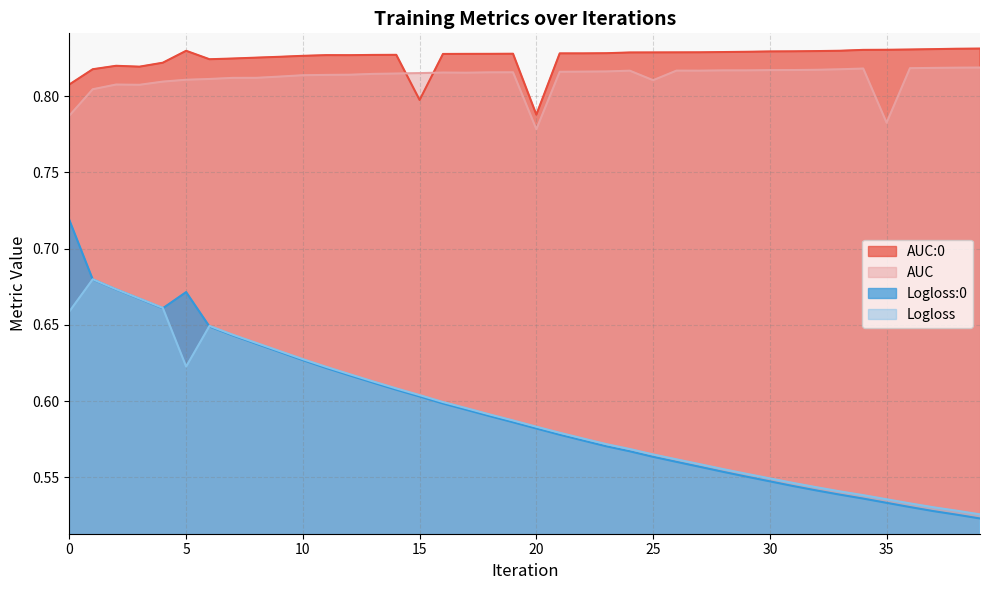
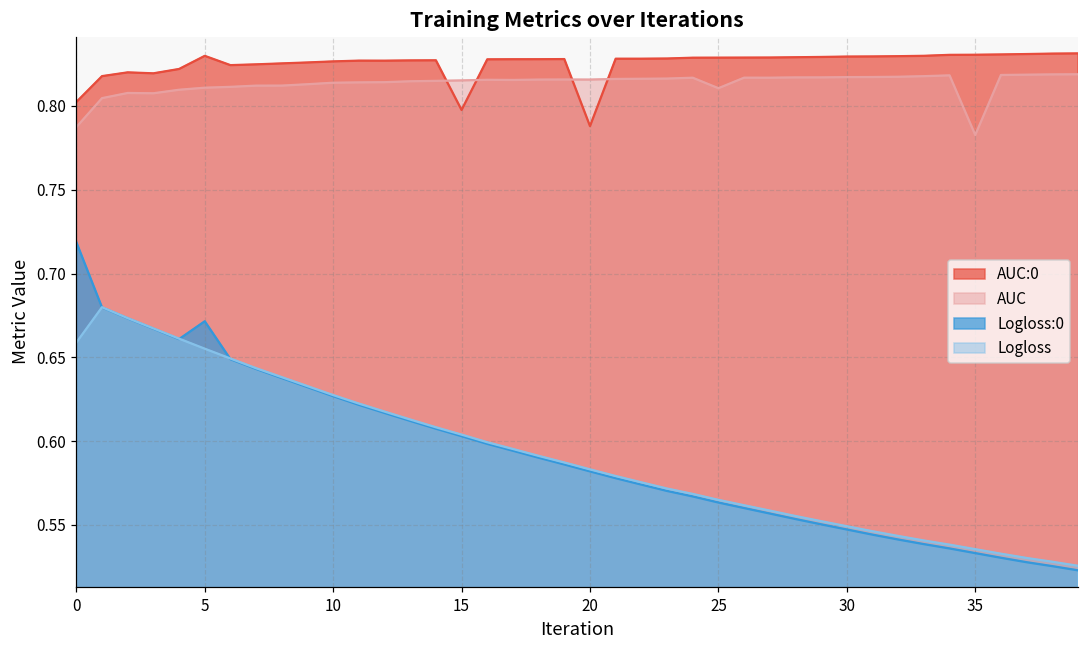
  {
    "AUC:0": {
-     "0": 0.808,
+     "0": 0.802,
      "5": 0.830,
      "10": 0.827,
      "15": 0.798,
      "20": 0.788,
      "25": 0.829,
      "30": 0.829,
      "35": 0.831
    },
    "AUC": {
      "0": 0.787,
      "5": 0.811,
      "10": 0.814,
      "15": 0.815,
-     "20": 0.778,
+     "20": 0.816,
      "25": 0.811,
      "30": 0.817,
      "35": 0.783
    },
    "Logloss:0": {
      "0": 0.719,
      "5": 0.672,
      "30": 0.547,
      "35": 0.533
    },
    "Logloss": {
      "0": 0.659,
-     "5": 0.623,
+     "5": 0.655,
      "30": 0.549,
      "35": 0.536
    }
  }
